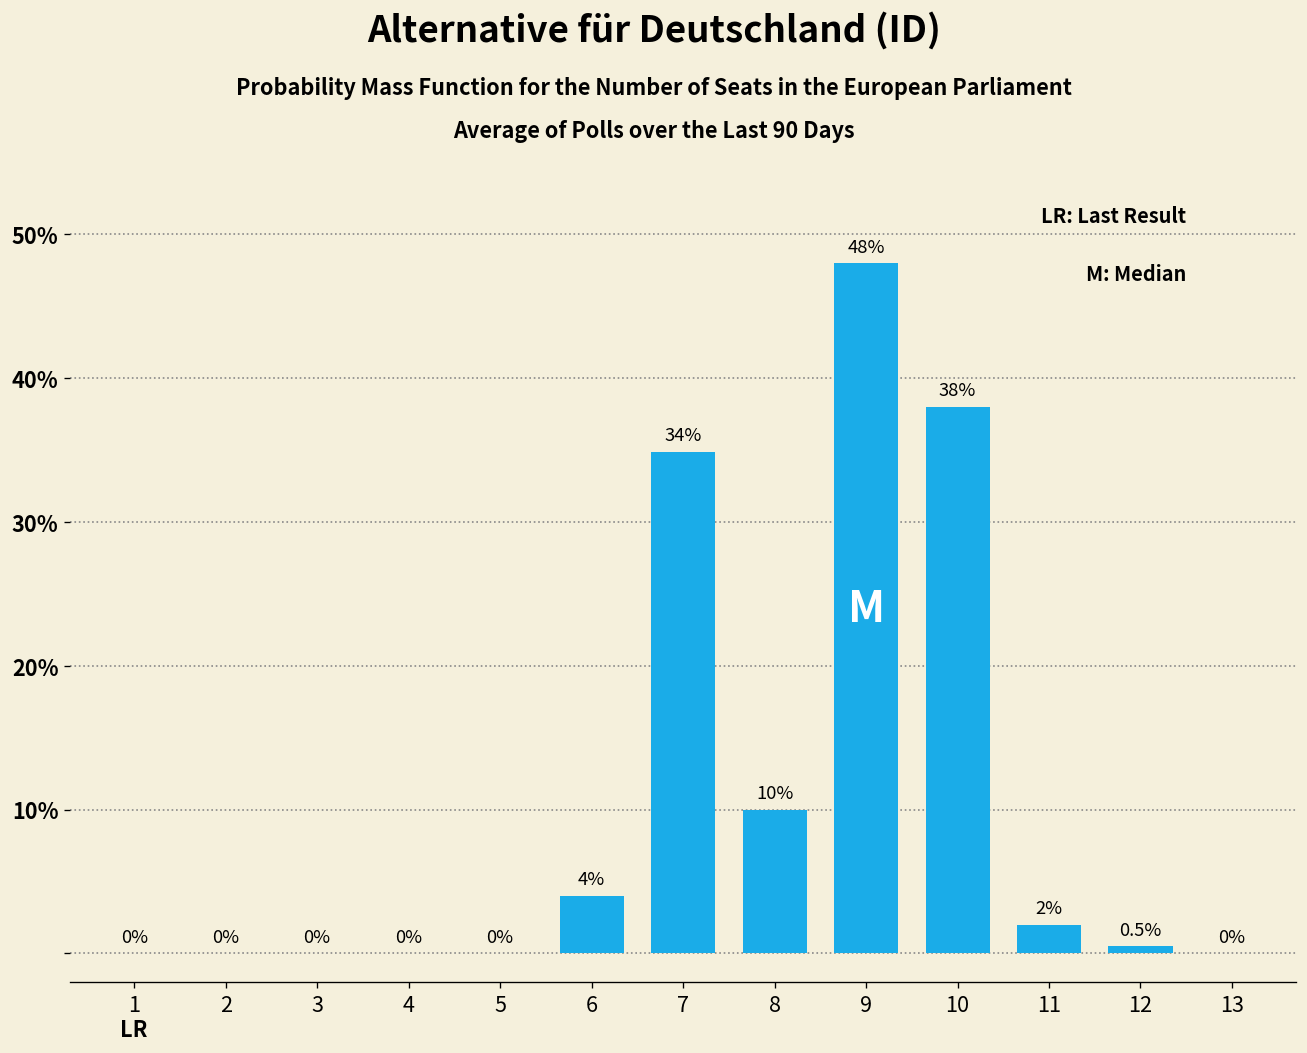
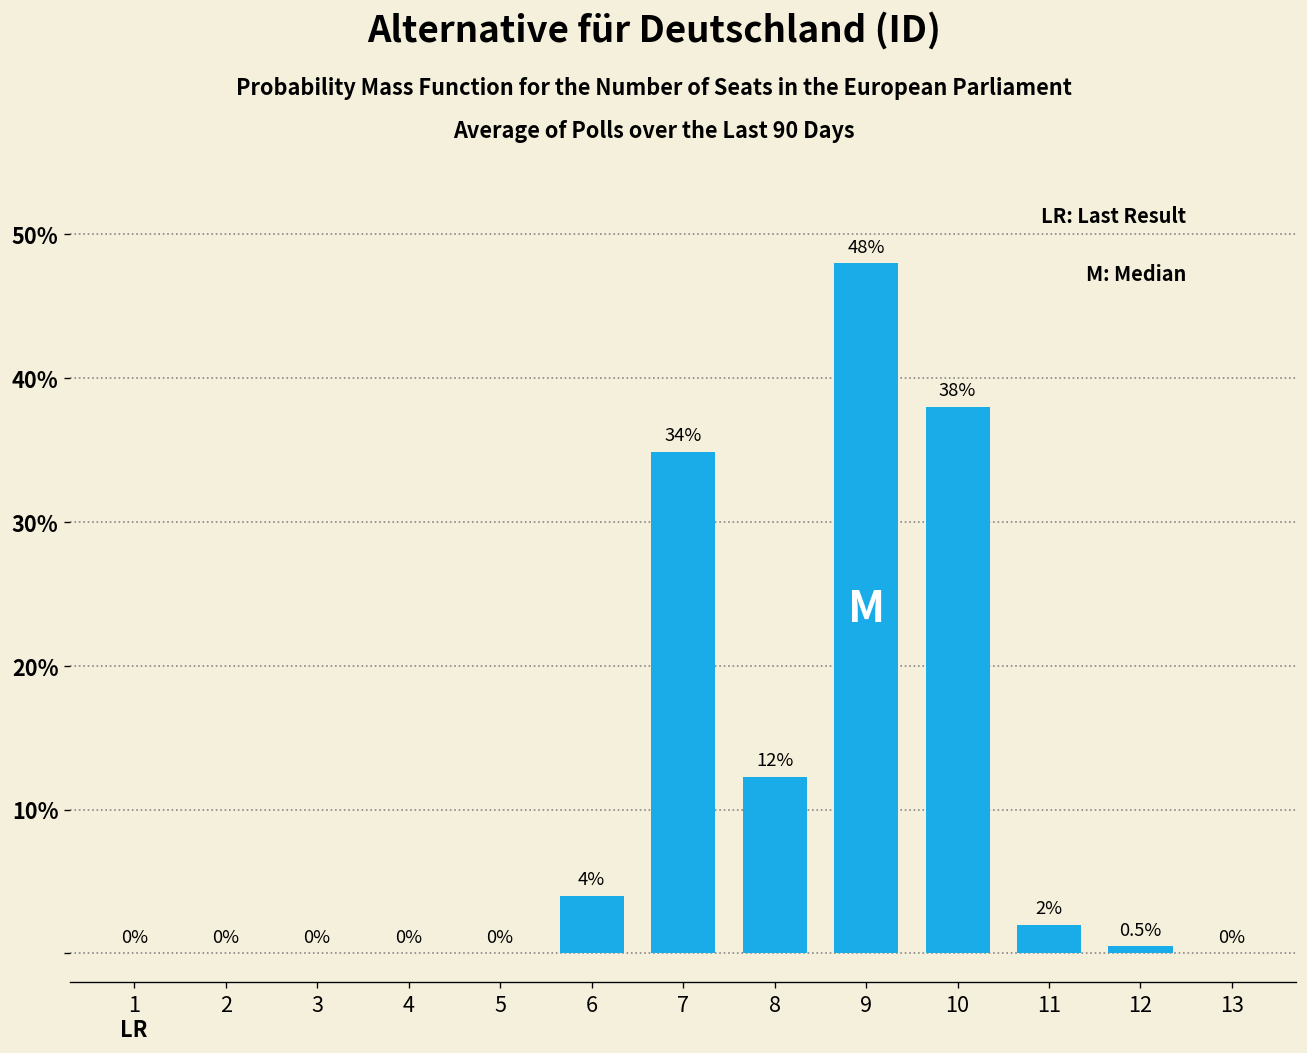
  {
    "1": "0%",
    "2": "0%",
    "3": "0%",
    "4": "0%",
    "5": "0%",
    "6": "4%",
-   "8": "10%",
+   "8": "12%",
    "9": "48%",
    "10": "38%",
    "11": "2%",
    "12": "0.5%",
    "13": "0%"
  }
